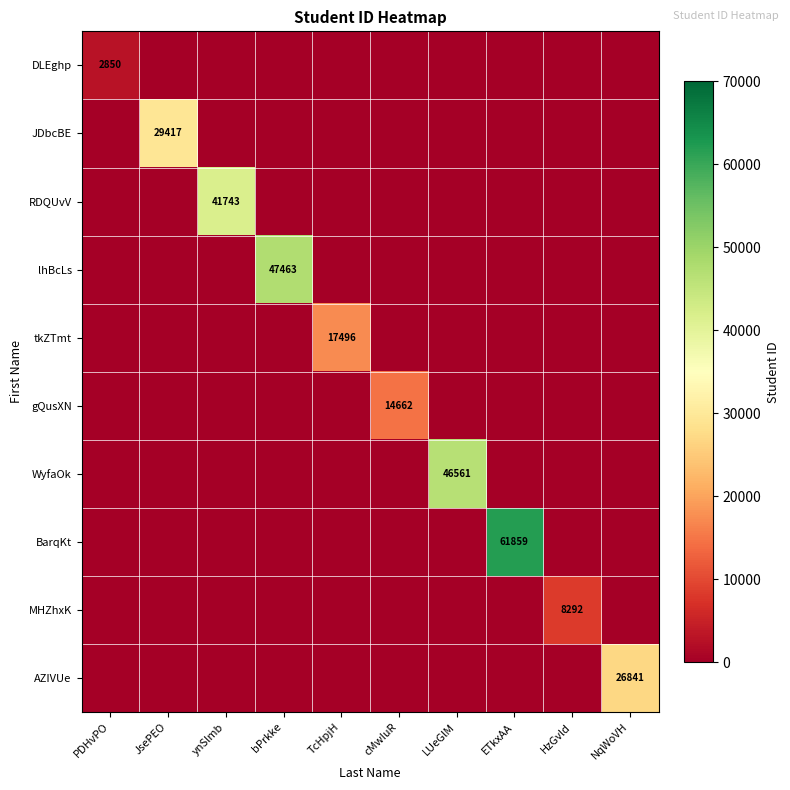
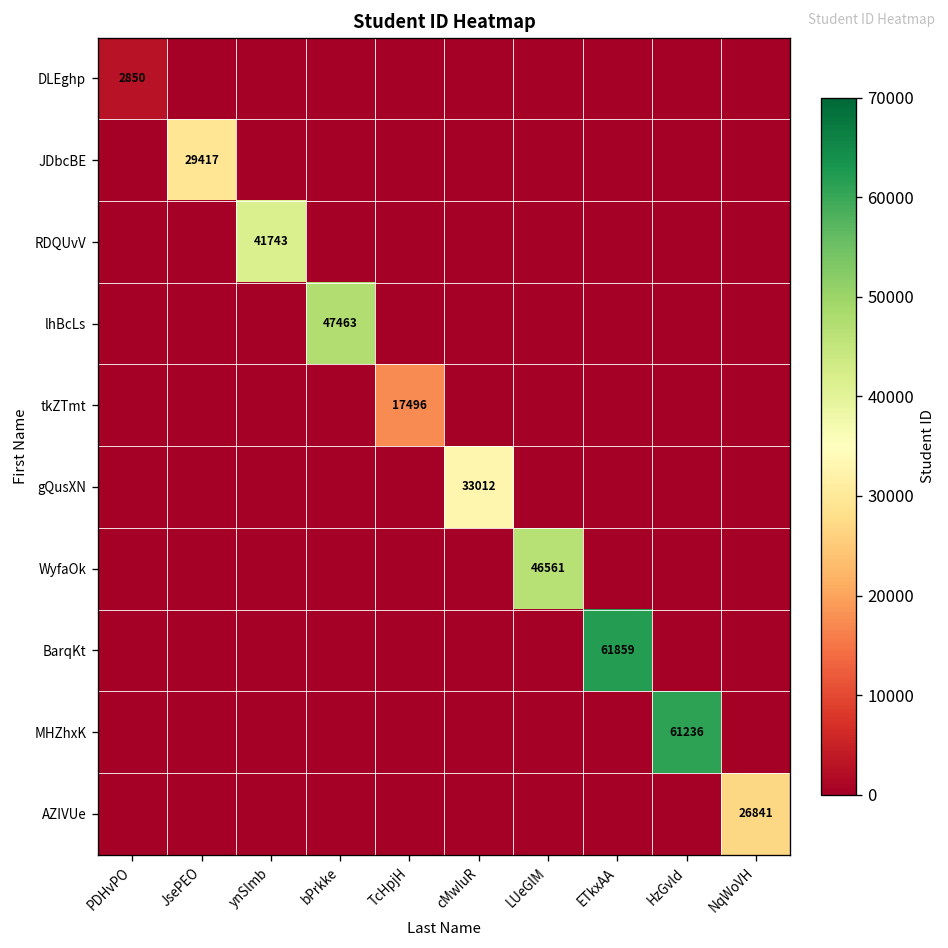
  {
    "DLEghp": {
      "PDHvPO": 2850
    },
    "JDbcBE": {
      "JsePEO": 29417
    },
    "RDQUvV": {
      "ynSlmb": 41743
    },
    "lhBcLs": {
      "bPrkke": 47463
    },
    "tkZTmt": {
      "TcHpjH": 17496
    },
    "gQusXN": {
-     "cMwIuR": 14662
+     "cMwIuR": 33012
    },
    "WyfaOk": {
      "LUeGlM": 46561
    },
    "BarqKt": {
      "ETkxAA": 61859
    },
    "MHZhxK": {
-     "HzGvld": 8292
+     "HzGvld": 61236
    },
    "AZIVUe": {
      "NqWoVH": 26841
    }
  }
